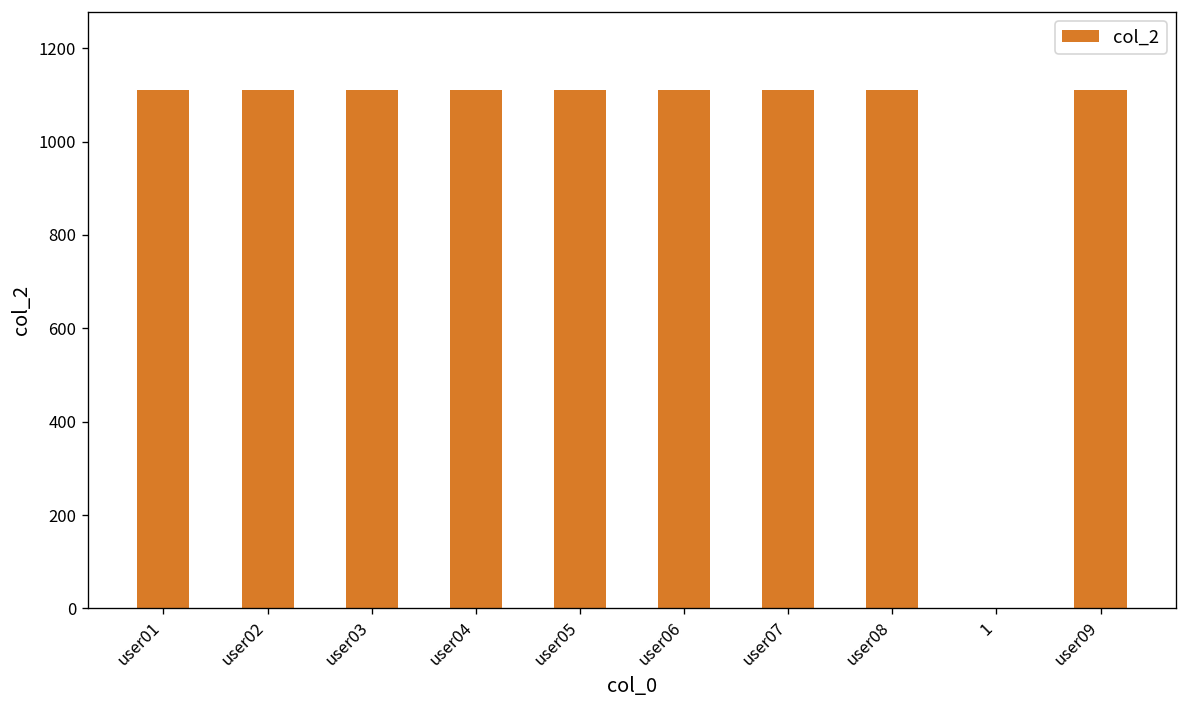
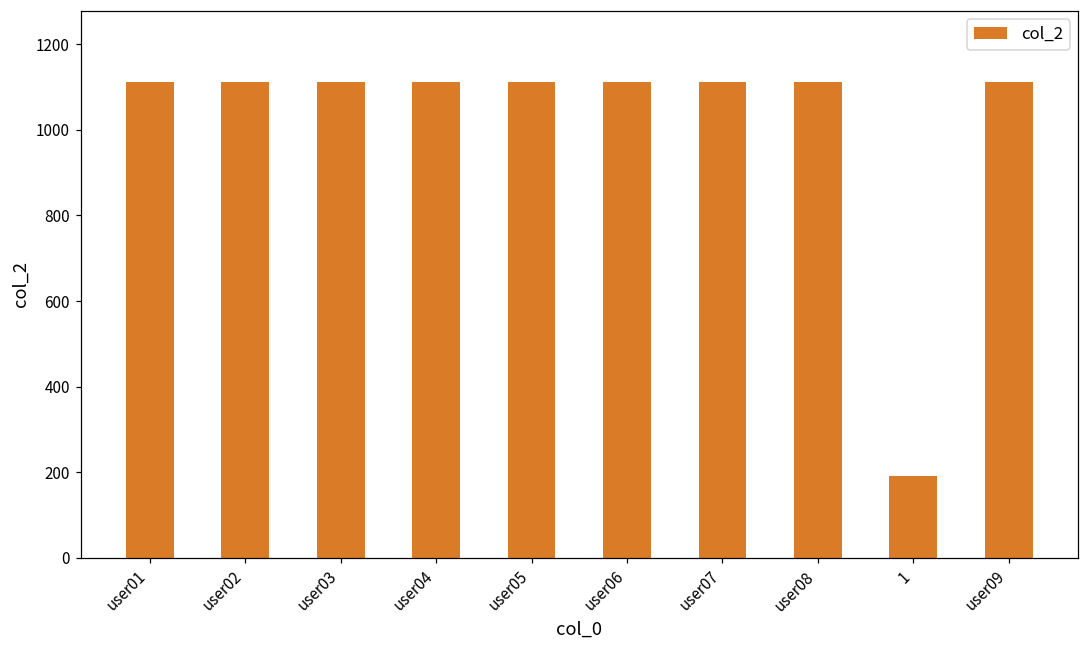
  {
    "user01": 1110,
    "user02": 1110,
    "user03": 1110,
    "user04": 1110,
    "user05": 1110,
    "user06": 1110,
    "user07": 1110,
    "user08": 1110,
-   "1": 0,
+   "1": 190,
    "user09": 1110
  }
